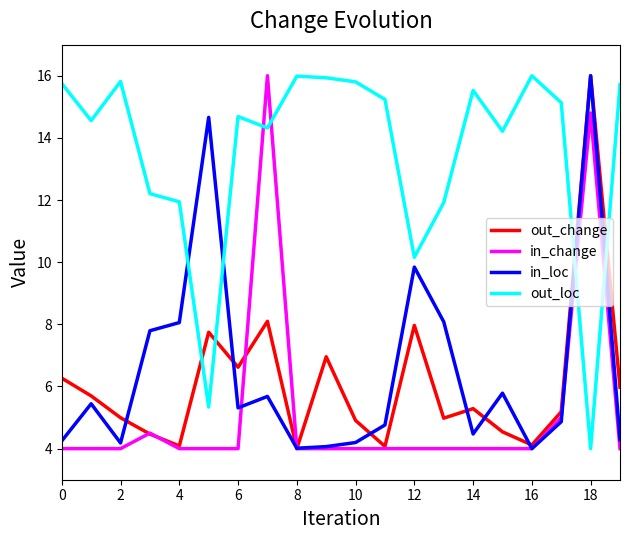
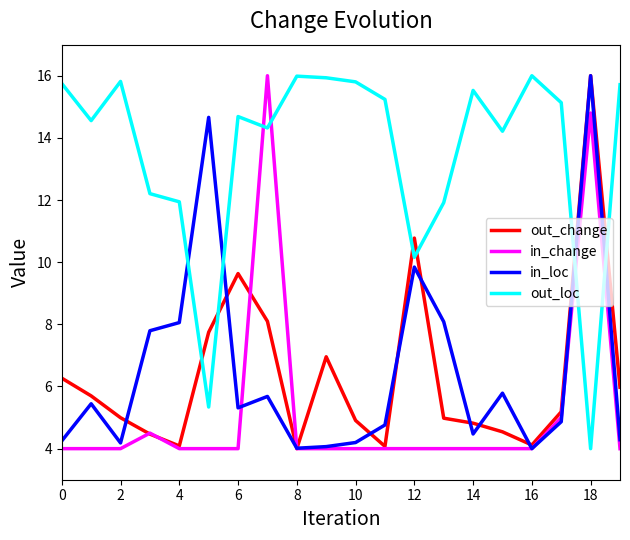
  {
    "out_change": {
      "0": 6.3,
      "2": 5.0,
      "4": 4.1,
-     "6": 6.6,
+     "6": 9.6,
      "10": 4.9,
-     "12": 8.0,
-     "14": 5.3,
+     "12": 10.8,
+     "14": 4.8,
      "16": 4.1
    },
    "in_change": {
      "0": 4.0,
      "2": 4.0,
      "4": 4.0,
      "6": 4.0,
      "10": 4.0,
      "12": 4.0,
      "14": 4.0,
      "18": 14.8
    },
    "in_loc": {
      "0": 4.2,
      "2": 4.2,
      "4": 8.1,
      "6": 5.3,
      "10": 4.2,
      "12": 9.8,
      "14": 4.5
    },
    "out_loc": {
      "0": 15.8,
      "2": 15.8,
      "4": 11.9,
      "6": 14.7,
      "8": 16.0,
      "10": 15.8,
      "12": 10.2,
      "14": 15.5,
      "16": 16.0,
      "18": 4.0
    }
  }
